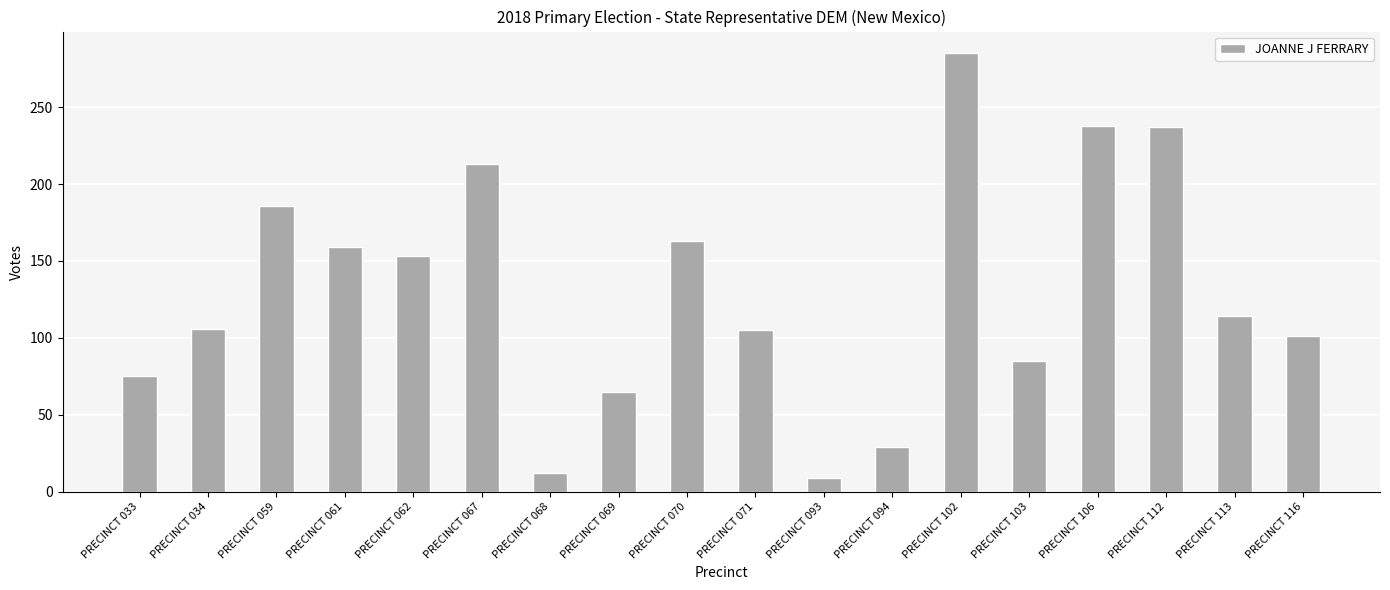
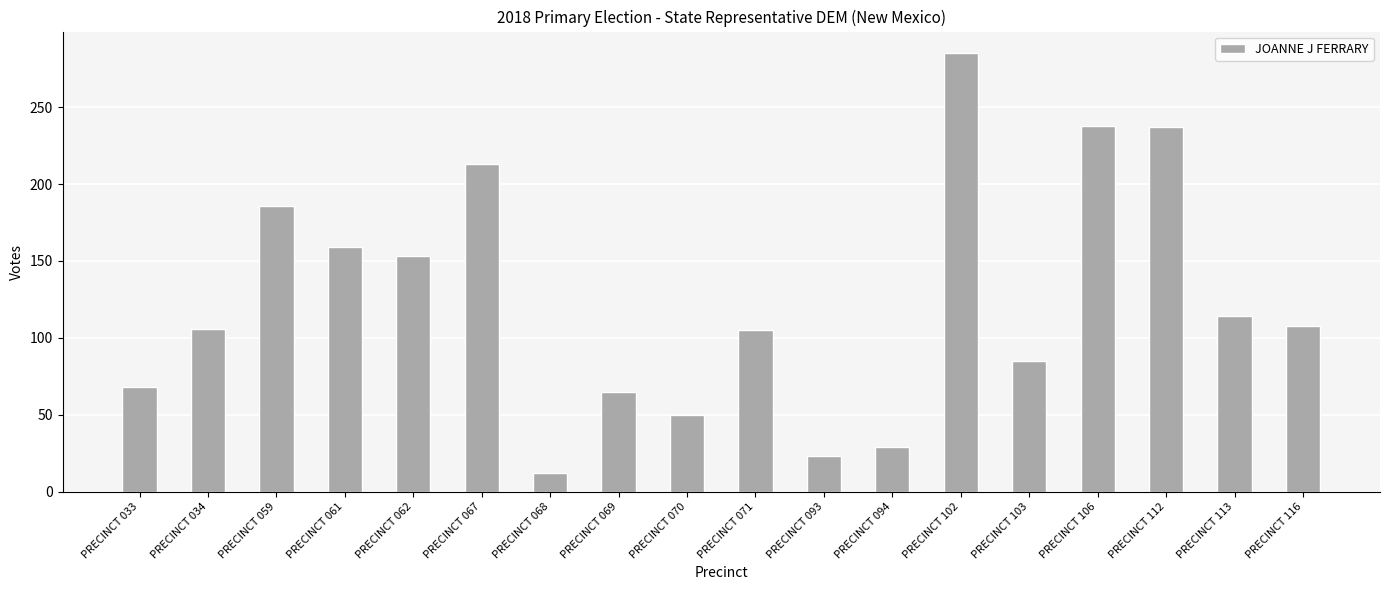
  {
-   "PRECINCT 033": 75,
+   "PRECINCT 033": 68,
    "PRECINCT 034": 106,
    "PRECINCT 059": 186,
    "PRECINCT 061": 159,
    "PRECINCT 062": 153,
    "PRECINCT 067": 213,
    "PRECINCT 068": 12,
    "PRECINCT 069": 65,
-   "PRECINCT 070": 163,
+   "PRECINCT 070": 50,
    "PRECINCT 071": 105,
-   "PRECINCT 093": 9,
+   "PRECINCT 093": 23,
    "PRECINCT 094": 29,
    "PRECINCT 102": 285,
    "PRECINCT 103": 85,
    "PRECINCT 106": 238,
    "PRECINCT 112": 237,
    "PRECINCT 113": 114,
-   "PRECINCT 116": 101
+   "PRECINCT 116": 108
  }
